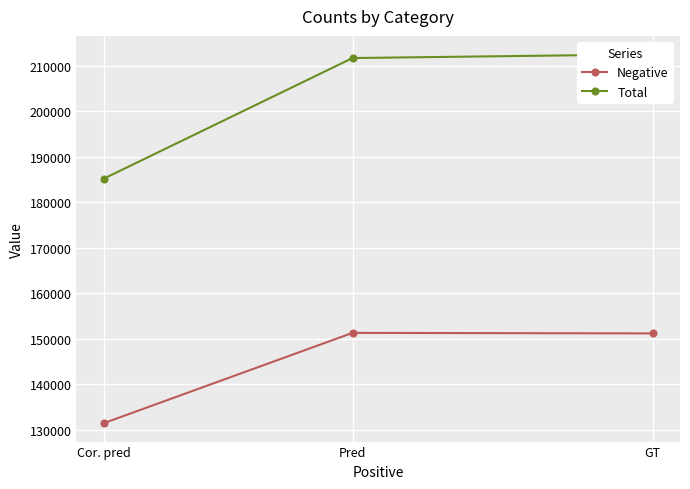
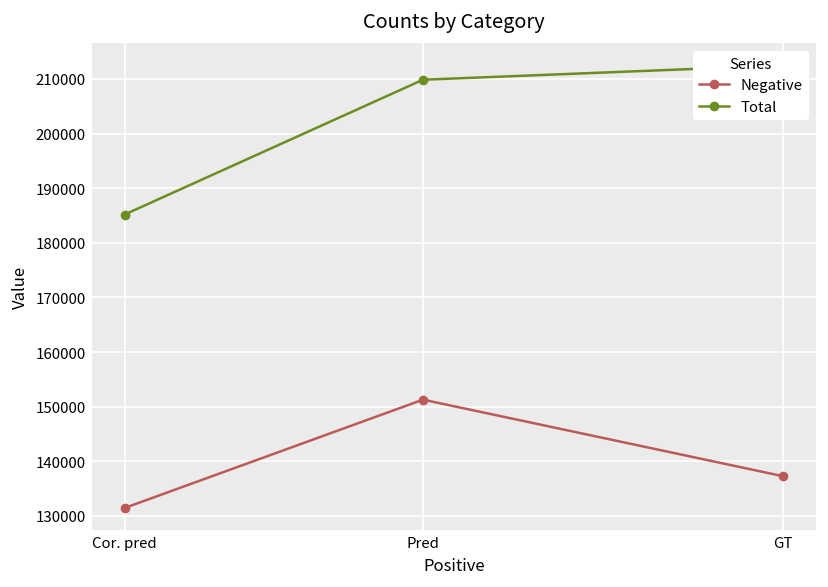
  {
    "Negative": {
      "Cor. pred": 131000,
      "Pred": 151000,
-     "GT": 151000
+     "GT": 137000
    },
    "Total": {
      "Cor. pred": 185000,
-     "Pred": 212000
+     "Pred": 210000
    }
  }
